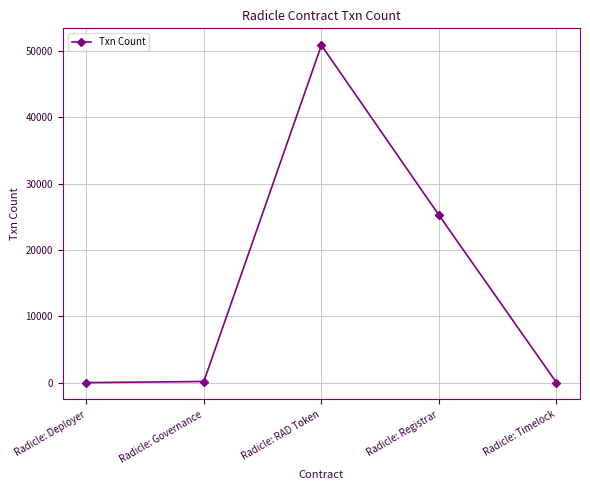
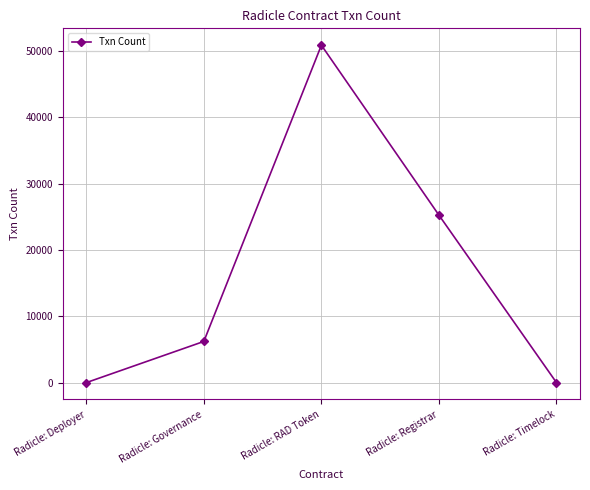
  {
    "Radicle: Deployer": 0,
-   "Radicle: Governance": 0,
+   "Radicle: Governance": 6000,
    "Radicle: RAD Token": 51000,
    "Radicle: Registrar": 25000,
    "Radicle: Timelock": 0
  }
